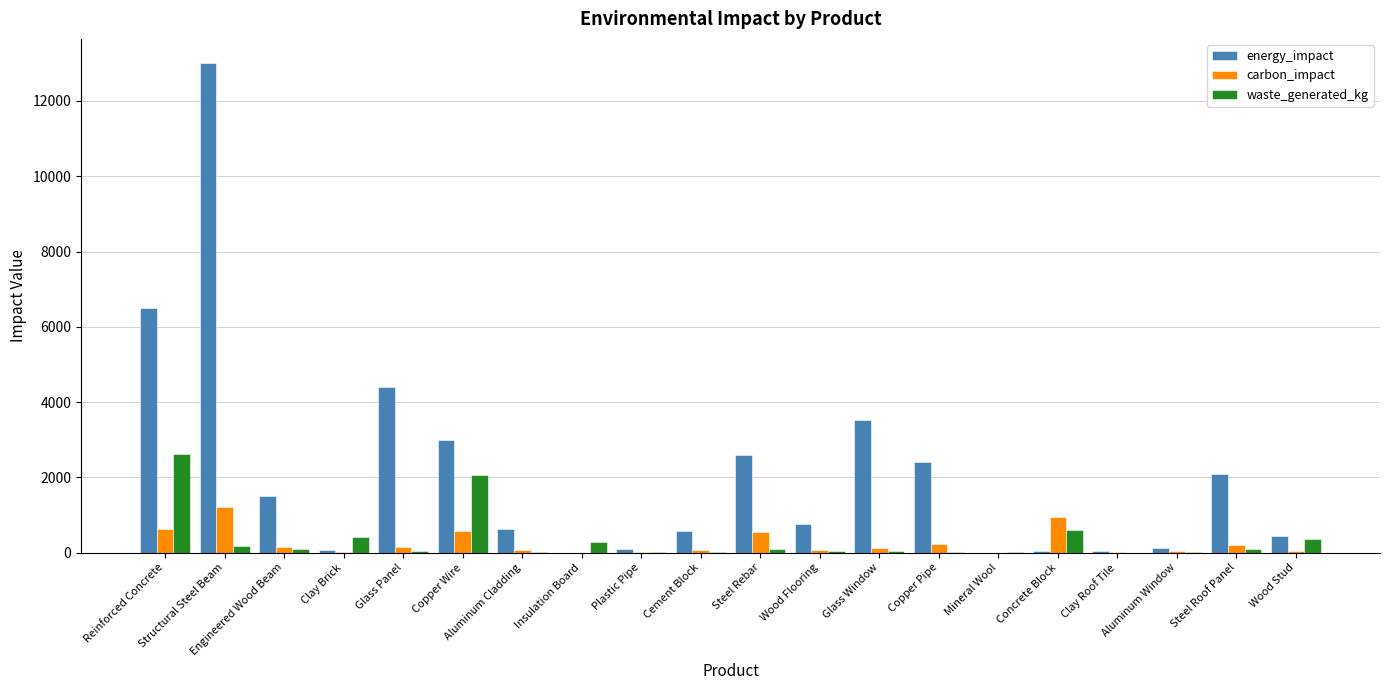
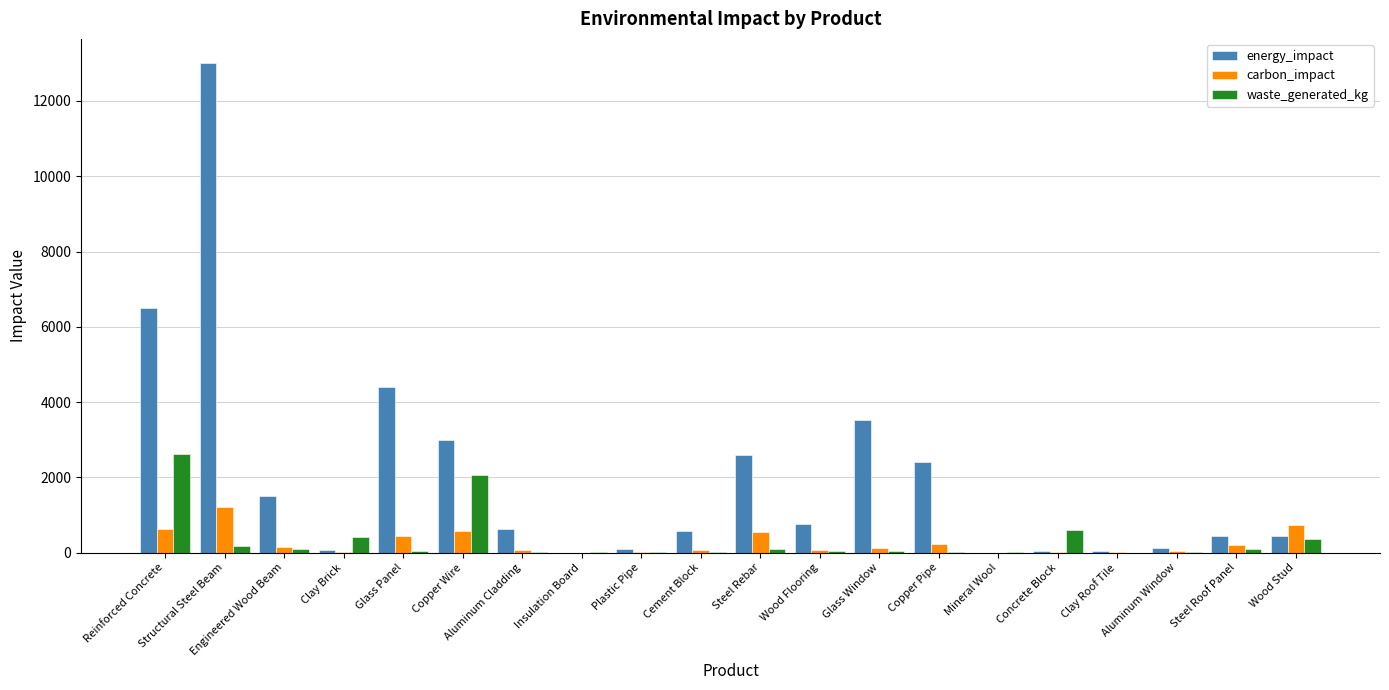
  {
    "energy_impact": {
      "Reinforced Concrete": 6500,
      "Structural Steel Beam": 13000,
      "Engineered Wood Beam": 1500,
      "Glass Panel": 4400,
      "Copper Wire": 3000,
      "Aluminum Cladding": 600,
      "Insulation Board": 0,
      "Plastic Pipe": 100,
      "Cement Block": 600,
      "Steel Rebar": 2600,
      "Wood Flooring": 800,
      "Glass Window": 3500,
      "Copper Pipe": 2400,
      "Mineral Wool": 0,
      "Aluminum Window": 100,
-     "Steel Roof Panel": 2100,
+     "Steel Roof Panel": 500,
      "Wood Stud": 500
    },
    "carbon_impact": {
      "Reinforced Concrete": 600,
      "Structural Steel Beam": 1200,
      "Engineered Wood Beam": 200,
-     "Glass Panel": 200,
+     "Glass Panel": 400,
      "Copper Wire": 600,
      "Insulation Board": 0,
      "Steel Rebar": 500,
      "Wood Flooring": 100,
      "Glass Window": 100,
      "Copper Pipe": 200,
      "Mineral Wool": 0,
-     "Concrete Block": 1000,
+     "Concrete Block": 0,
      "Steel Roof Panel": 200,
-     "Wood Stud": 0
+     "Wood Stud": 700
    },
    "waste_generated_kg": {
      "Reinforced Concrete": 2600,
      "Structural Steel Beam": 200,
      "Engineered Wood Beam": 100,
      "Clay Brick": 400,
      "Copper Wire": 2100,
-     "Insulation Board": 300,
+     "Insulation Board": 0,
      "Steel Rebar": 100,
      "Concrete Block": 600,
      "Steel Roof Panel": 100,
      "Wood Stud": 400
    }
  }
